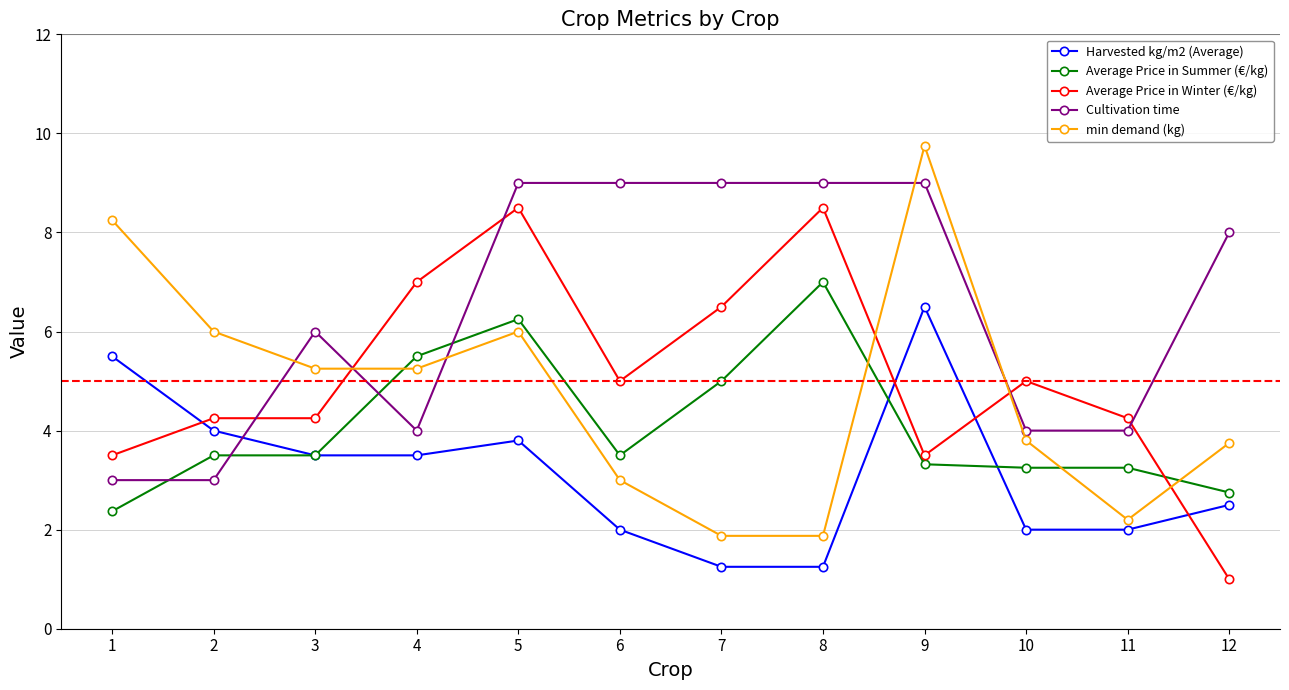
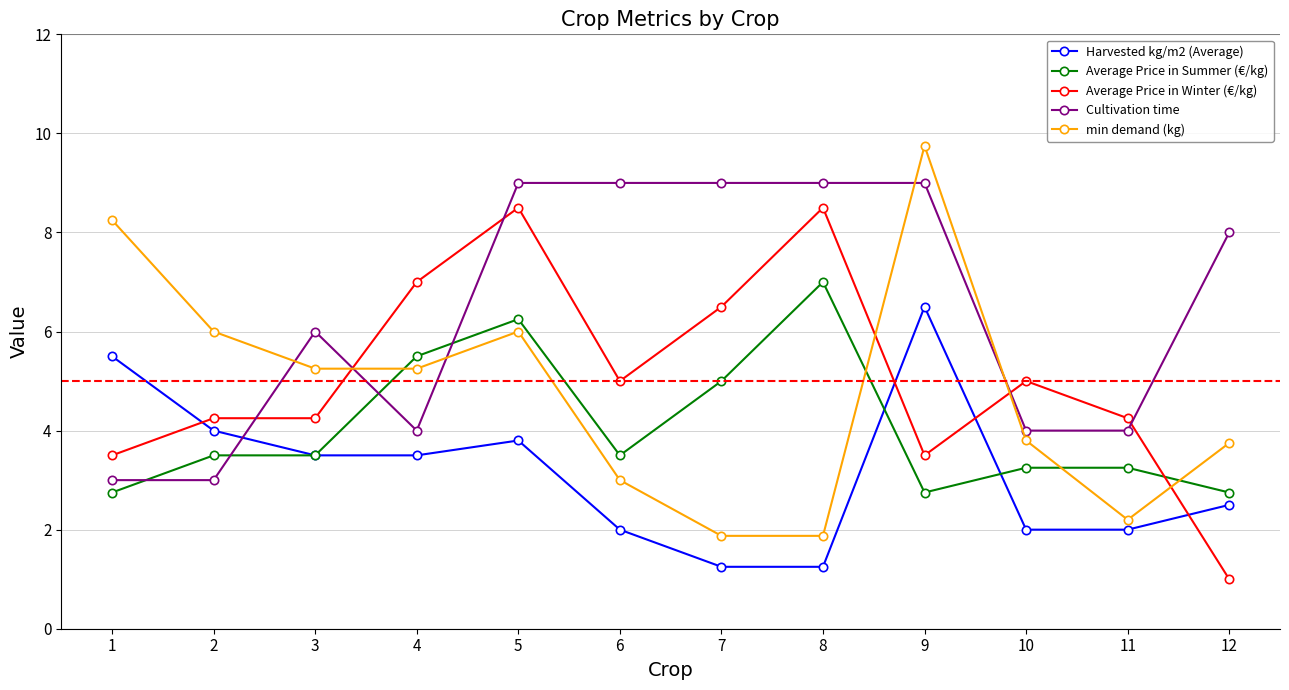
  {
    "Harvested kg/m2 (Average)": {
      "1": 5.5,
      "2": 4.0,
      "4": 3.5,
      "5": 3.8,
      "6": 2.0,
      "7": 1.3,
      "8": 1.3,
      "9": 6.5,
      "10": 2.0,
      "11": 2.0,
      "12": 2.5
    },
    "Average Price in Summer (€/kg)": {
-     "1": 2.4,
+     "1": 2.8,
      "2": 3.5,
      "4": 5.5,
      "5": 6.3,
      "6": 3.5,
      "7": 5.0,
      "8": 7.0,
-     "9": 3.3,
+     "9": 2.8,
      "10": 3.3,
      "11": 3.3,
      "12": 2.8
    },
    "Average Price in Winter (€/kg)": {
      "1": 3.5,
      "2": 4.3,
      "3": 4.3,
      "4": 7.0,
      "5": 8.5,
      "6": 5.0,
      "7": 6.5,
      "8": 8.5,
      "9": 3.5,
      "10": 5.0,
      "11": 4.3,
      "12": 1.0
    },
    "Cultivation time": {
      "1": 3.0,
      "2": 3.0,
      "3": 6.0,
      "4": 4.0,
      "5": 9.0,
      "6": 9.0,
      "7": 9.0,
      "8": 9.0,
      "9": 9.0,
      "10": 4.0,
      "11": 4.0,
      "12": 8.0
    },
    "min demand (kg)": {
      "1": 8.3,
      "2": 6.0,
      "3": 5.3,
      "4": 5.3,
      "5": 6.0,
      "6": 3.0,
      "7": 1.9,
      "8": 1.9,
      "9": 9.8,
      "10": 3.8,
      "11": 2.2,
      "12": 3.8
    }
  }
